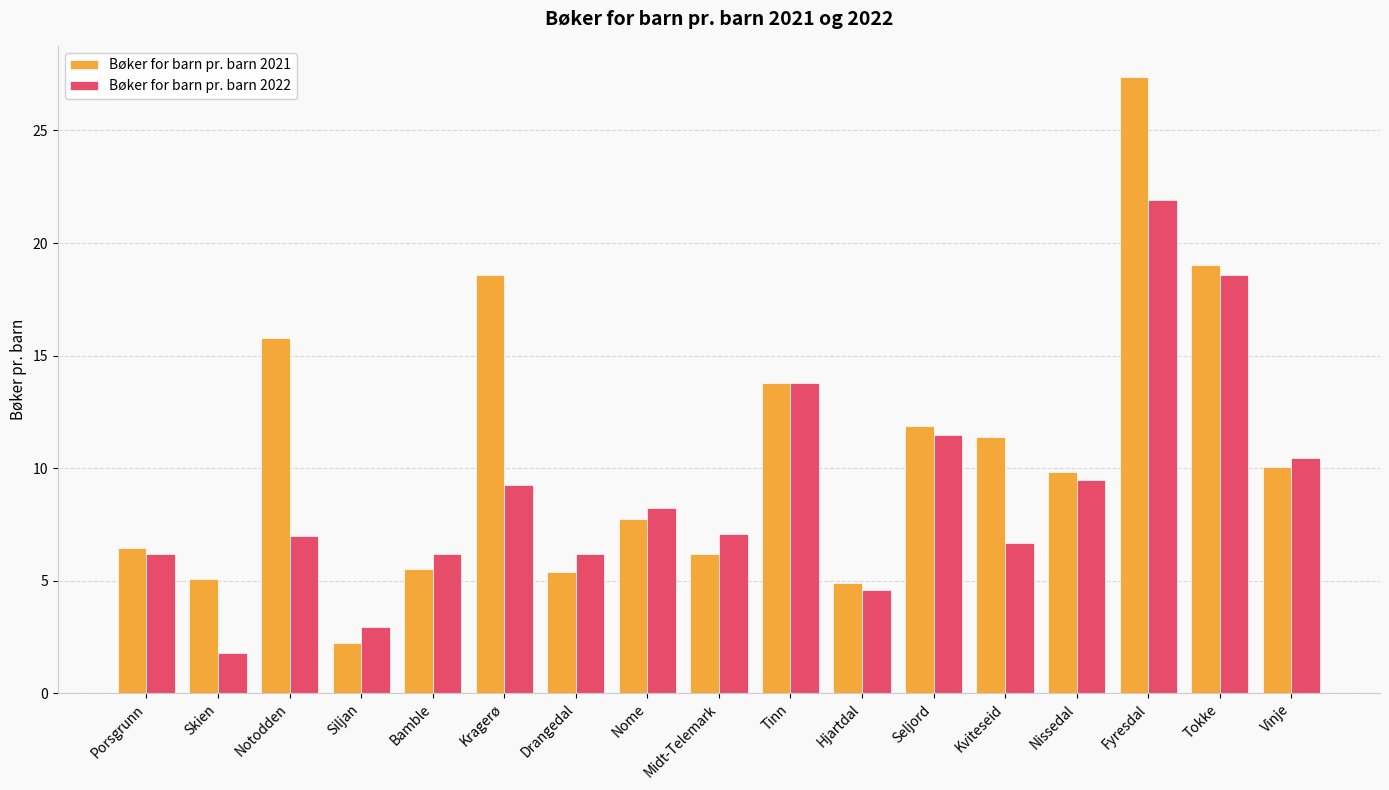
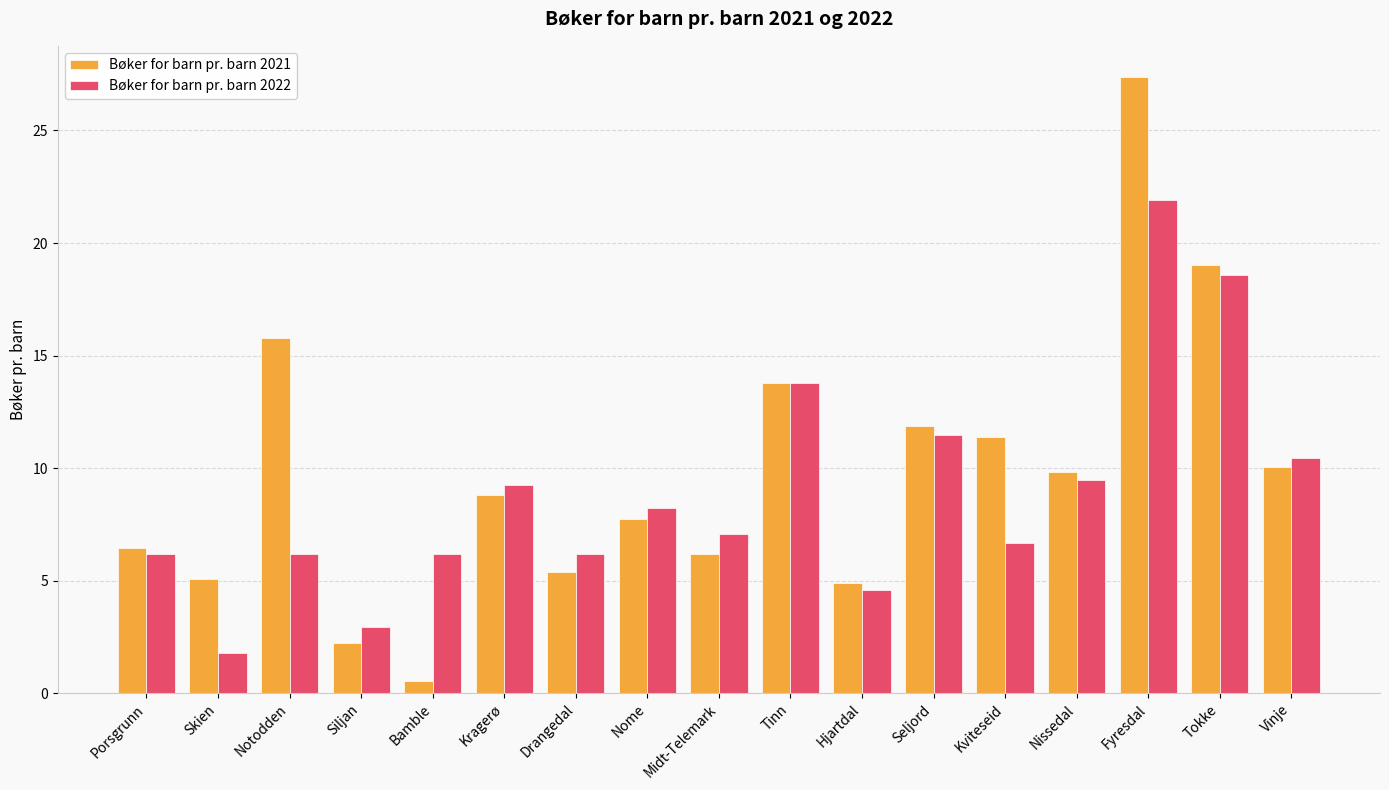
  {
    "Bøker for barn pr. barn 2021": {
      "Porsgrunn": 6.5,
      "Skien": 5.1,
      "Notodden": 15.8,
      "Siljan": 2.2,
-     "Bamble": 5.5,
-     "Kragerø": 18.6,
+     "Bamble": 0.6,
+     "Kragerø": 8.8,
      "Drangedal": 5.4,
      "Nome": 7.7,
      "Midt-Telemark": 6.2,
      "Tinn": 13.8,
      "Hjartdal": 4.9,
      "Seljord": 11.9,
      "Kviteseid": 11.4,
      "Nissedal": 9.8,
      "Fyresdal": 27.4,
      "Tokke": 19.0,
      "Vinje": 10.1
    },
    "Bøker for barn pr. barn 2022": {
      "Porsgrunn": 6.2,
      "Skien": 1.8,
-     "Notodden": 7.0,
+     "Notodden": 6.2,
      "Siljan": 2.9,
      "Bamble": 6.2,
      "Kragerø": 9.3,
      "Drangedal": 6.2,
      "Nome": 8.2,
      "Midt-Telemark": 7.1,
      "Tinn": 13.8,
      "Hjartdal": 4.6,
      "Seljord": 11.5,
      "Kviteseid": 6.7,
      "Nissedal": 9.5,
      "Fyresdal": 21.9,
      "Tokke": 18.6,
      "Vinje": 10.4
    }
  }
